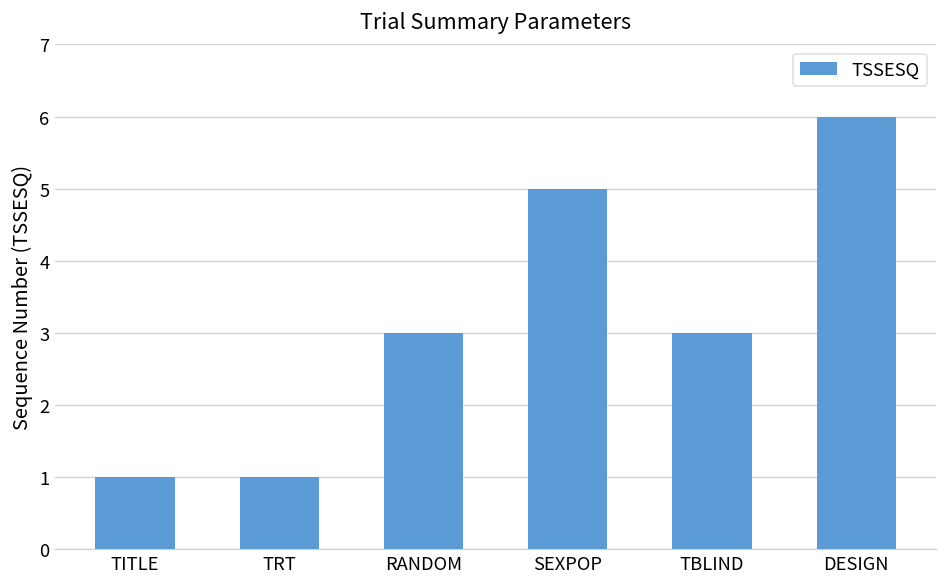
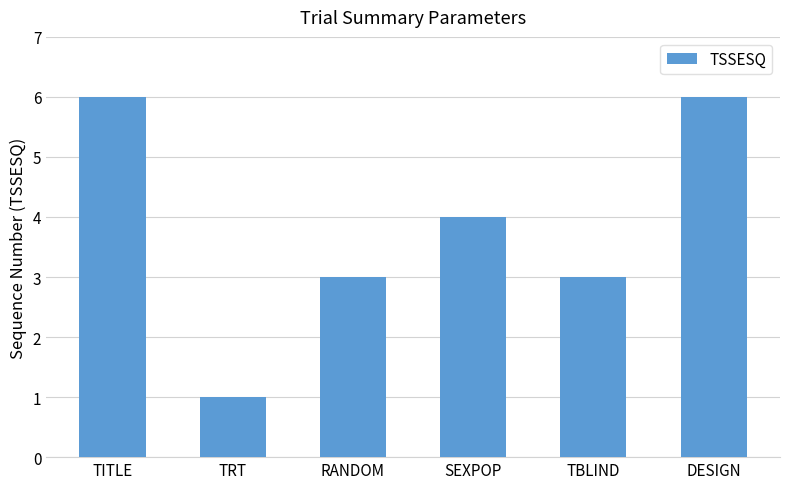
  {
-   "TITLE": 1,
+   "TITLE": 6,
    "TRT": 1,
    "RANDOM": 3,
-   "SEXPOP": 5,
+   "SEXPOP": 4,
    "TBLIND": 3,
    "DESIGN": 6
  }
